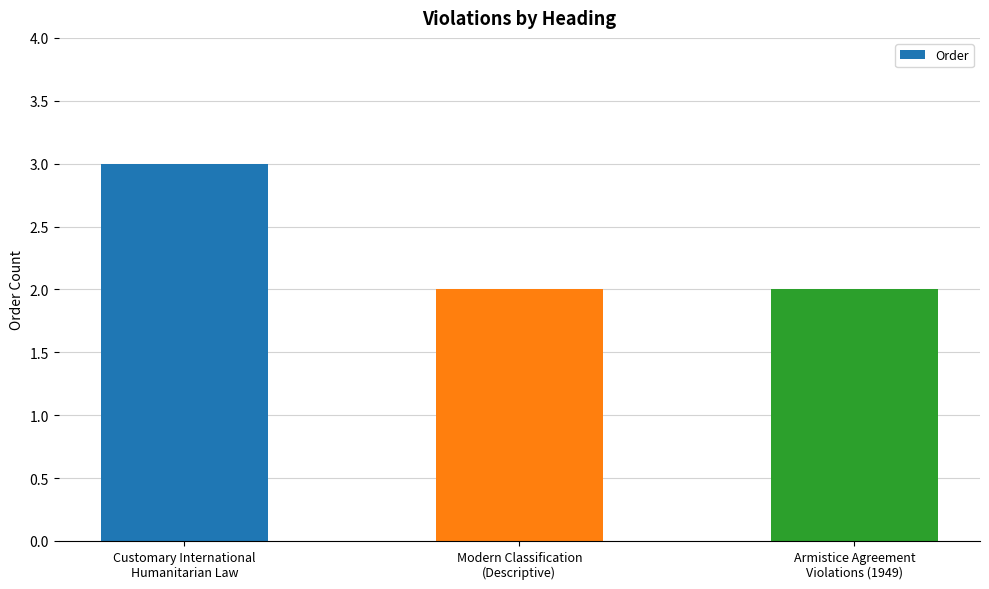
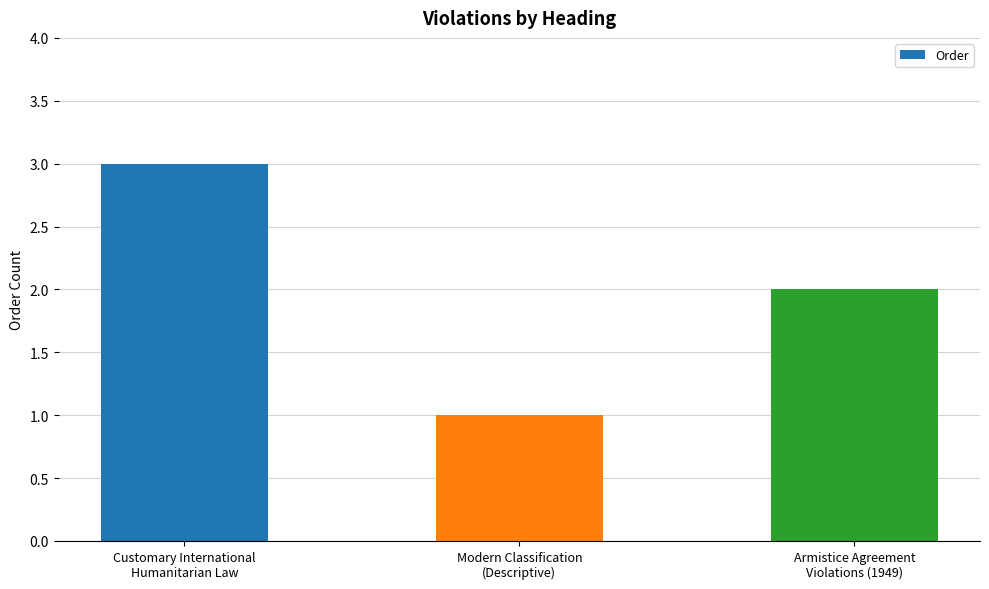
  {
    "Customary International Humanitarian Law": 3,
-   "Modern Classification (Descriptive)": 2,
+   "Modern Classification (Descriptive)": 1,
    "Armistice Agreement Violations (1949)": 2
  }
